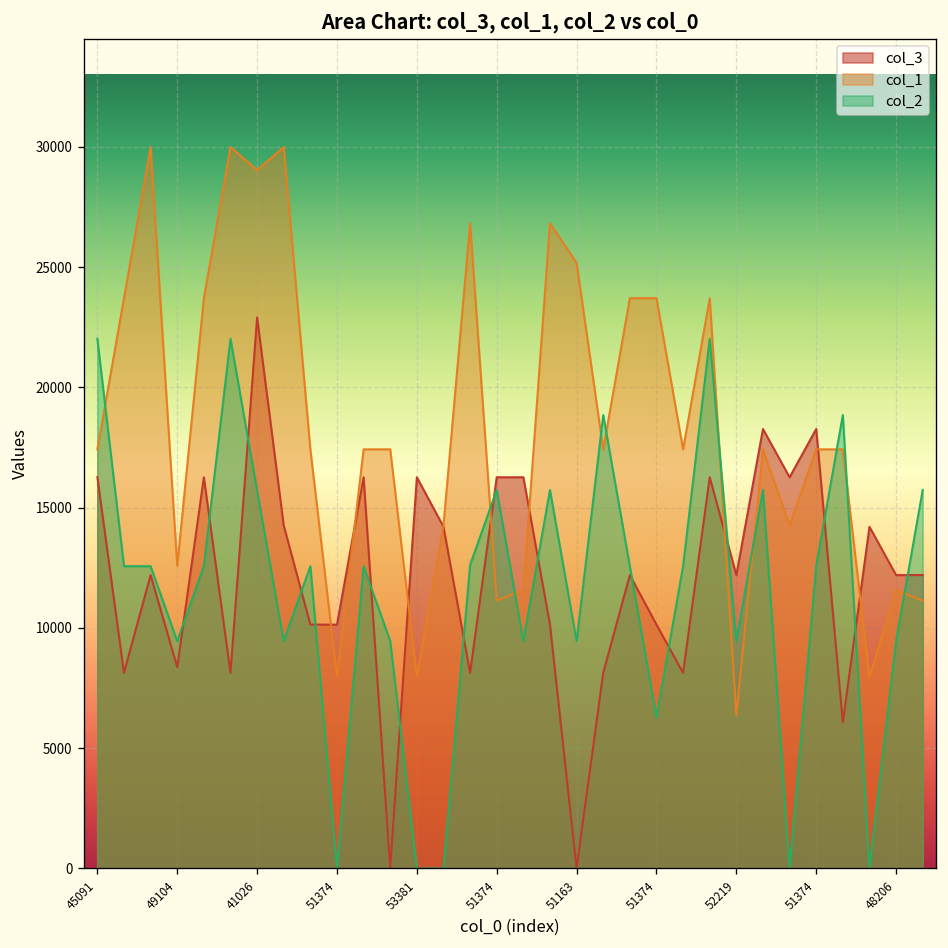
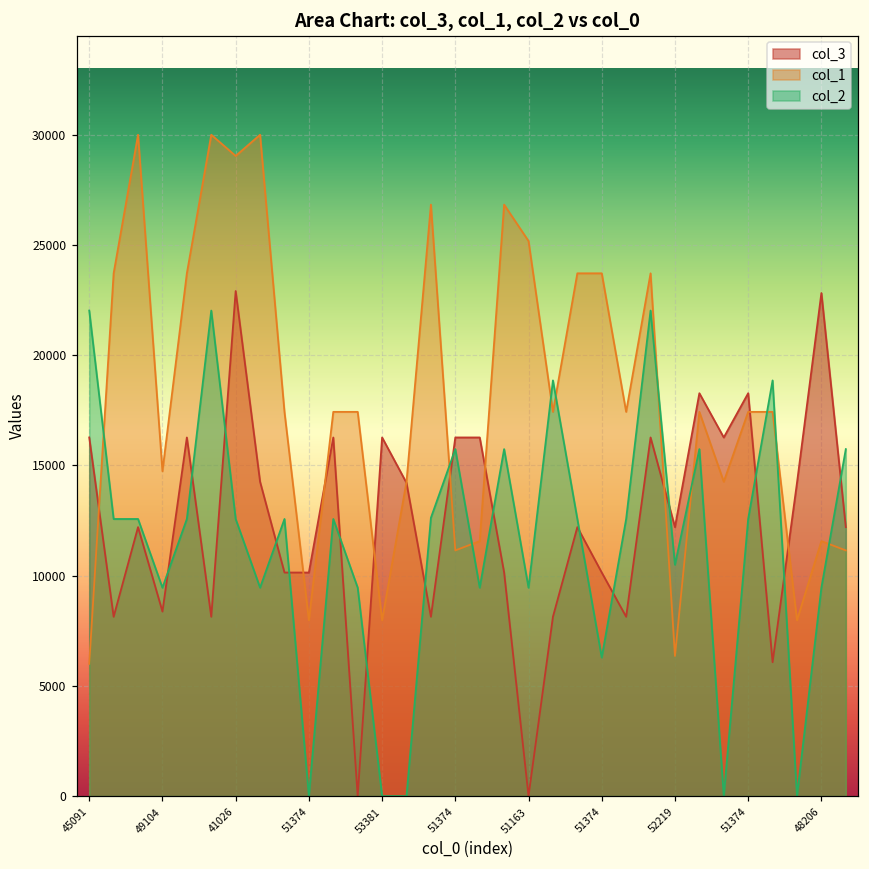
  {
    "col_3": {
      "45091": 16300,
      "49104": 8400,
      "41026": 22900,
      "53381": 16300,
      "51163": 0,
      "52219": 12200,
-     "48206": 12200
+     "48206": 22800
    },
    "col_1": {
-     "45091": 17400,
-     "49104": 12600,
+     "45091": 6000,
+     "49104": 14700,
      "41026": 29000,
      "53381": 8000,
      "51163": 25200,
      "52219": 6400,
      "48206": 11600
    },
    "col_2": {
      "45091": 22000,
      "49104": 9500,
-     "41026": 15700,
+     "41026": 12600,
      "53381": 0,
      "51163": 9500,
-     "52219": 9500,
+     "52219": 10500,
      "48206": 9500
    }
  }
